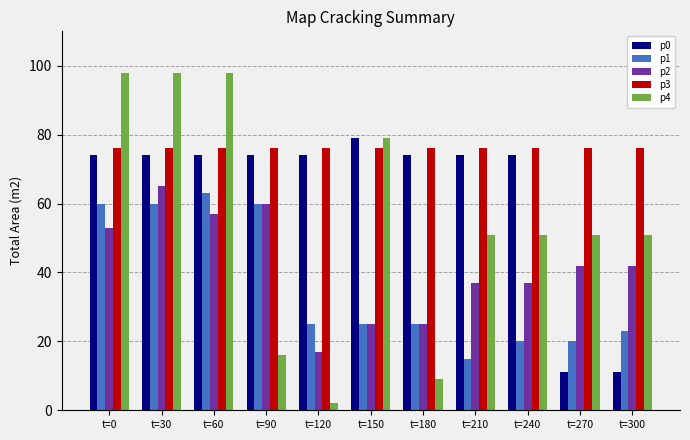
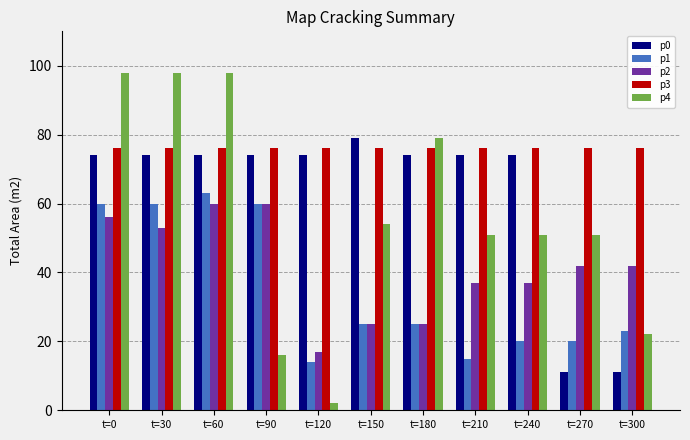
  {
    "p0": {
      "t=0": 74,
      "t=30": 74,
      "t=60": 74,
      "t=90": 74,
      "t=120": 74,
      "t=150": 79,
      "t=180": 74,
      "t=210": 74,
      "t=240": 74,
      "t=270": 11,
      "t=300": 11
    },
    "p1": {
      "t=0": 60,
      "t=30": 60,
      "t=60": 63,
      "t=90": 60,
-     "t=120": 25,
+     "t=120": 14,
      "t=150": 25,
      "t=180": 25,
      "t=210": 15,
      "t=240": 20,
      "t=270": 20,
      "t=300": 23
    },
    "p2": {
-     "t=0": 53,
-     "t=30": 65,
-     "t=60": 57,
+     "t=0": 56,
+     "t=30": 53,
+     "t=60": 60,
      "t=90": 60,
      "t=120": 17,
      "t=150": 25,
      "t=180": 25,
      "t=210": 37,
      "t=240": 37,
      "t=270": 42,
      "t=300": 42
    },
    "p3": {
      "t=0": 76,
      "t=30": 76,
      "t=60": 76,
      "t=90": 76,
      "t=120": 76,
      "t=150": 76,
      "t=180": 76,
      "t=210": 76,
      "t=240": 76,
      "t=270": 76,
      "t=300": 76
    },
    "p4": {
      "t=0": 98,
      "t=30": 98,
      "t=60": 98,
      "t=90": 16,
      "t=120": 2,
-     "t=150": 79,
-     "t=180": 9,
+     "t=150": 54,
+     "t=180": 79,
      "t=210": 51,
      "t=240": 51,
      "t=270": 51,
-     "t=300": 51
+     "t=300": 22
    }
  }
